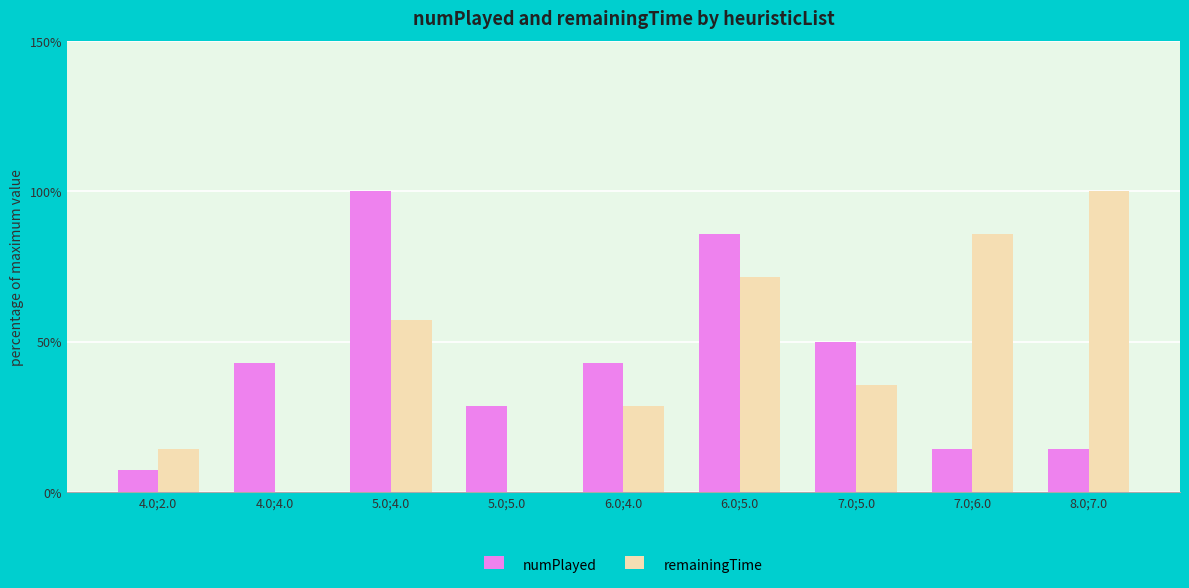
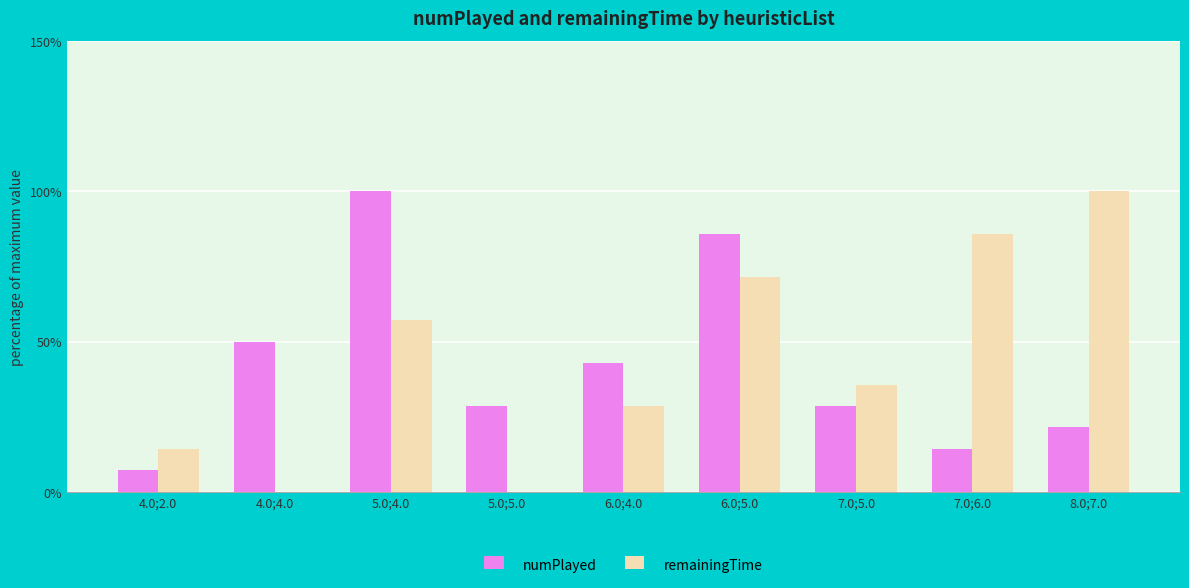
  {
    "numPlayed": {
      "4.0;2.0": "7%",
-     "4.0;4.0": "43%",
+     "4.0;4.0": "50%",
      "5.0;4.0": "100%",
      "5.0;5.0": "29%",
      "6.0;4.0": "43%",
      "6.0;5.0": "86%",
-     "7.0;5.0": "50%",
+     "7.0;5.0": "29%",
      "7.0;6.0": "14%",
-     "8.0;7.0": "14%"
+     "8.0;7.0": "21%"
    },
    "remainingTime": {
      "4.0;2.0": "14%",
      "4.0;4.0": "0%",
      "5.0;4.0": "57%",
      "5.0;5.0": "0%",
      "6.0;4.0": "29%",
      "6.0;5.0": "71%",
      "7.0;5.0": "36%",
      "7.0;6.0": "86%",
      "8.0;7.0": "100%"
    }
  }
